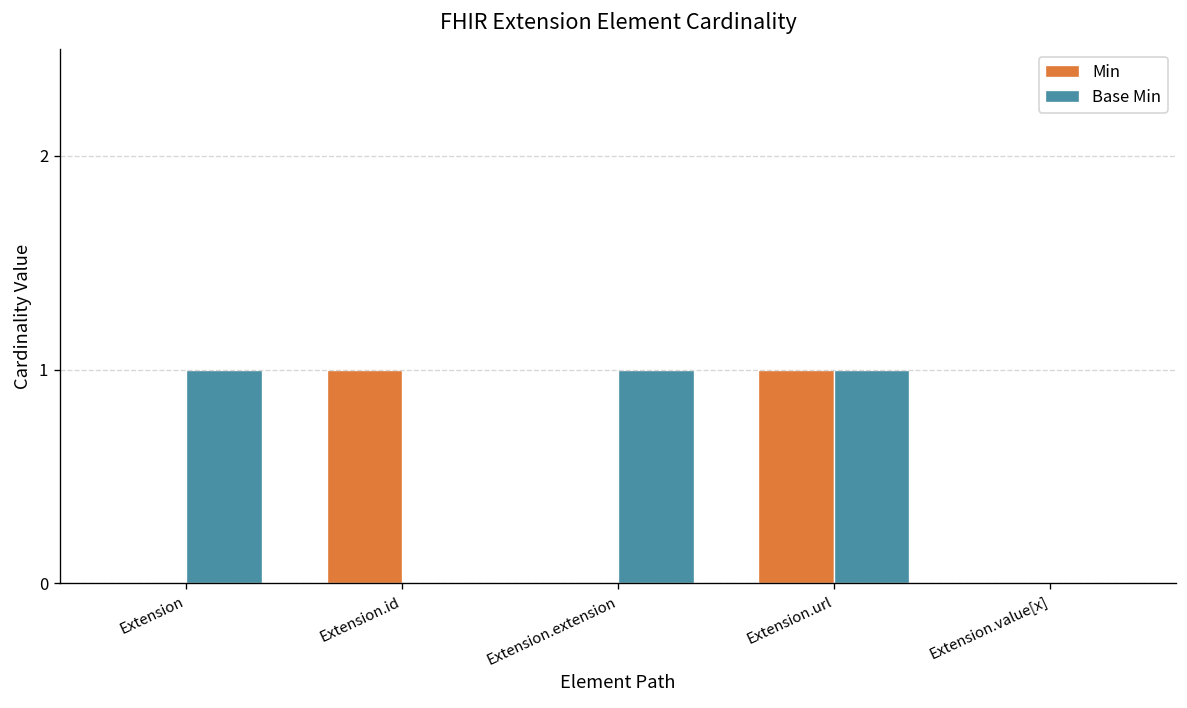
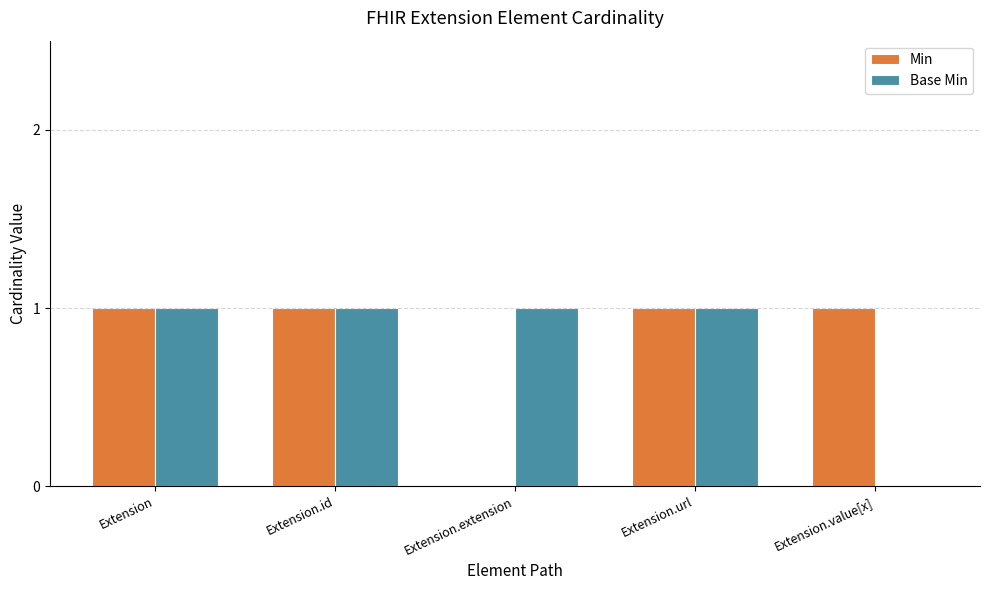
  {
    "Min": {
-     "Extension": 0,
+     "Extension": 1,
      "Extension.id": 1,
      "Extension.extension": 0,
      "Extension.url": 1,
-     "Extension.value[x]": 0
+     "Extension.value[x]": 1
    },
    "Base Min": {
      "Extension": 1,
-     "Extension.id": 0,
+     "Extension.id": 1,
      "Extension.extension": 1,
      "Extension.url": 1,
      "Extension.value[x]": 0
    }
  }
